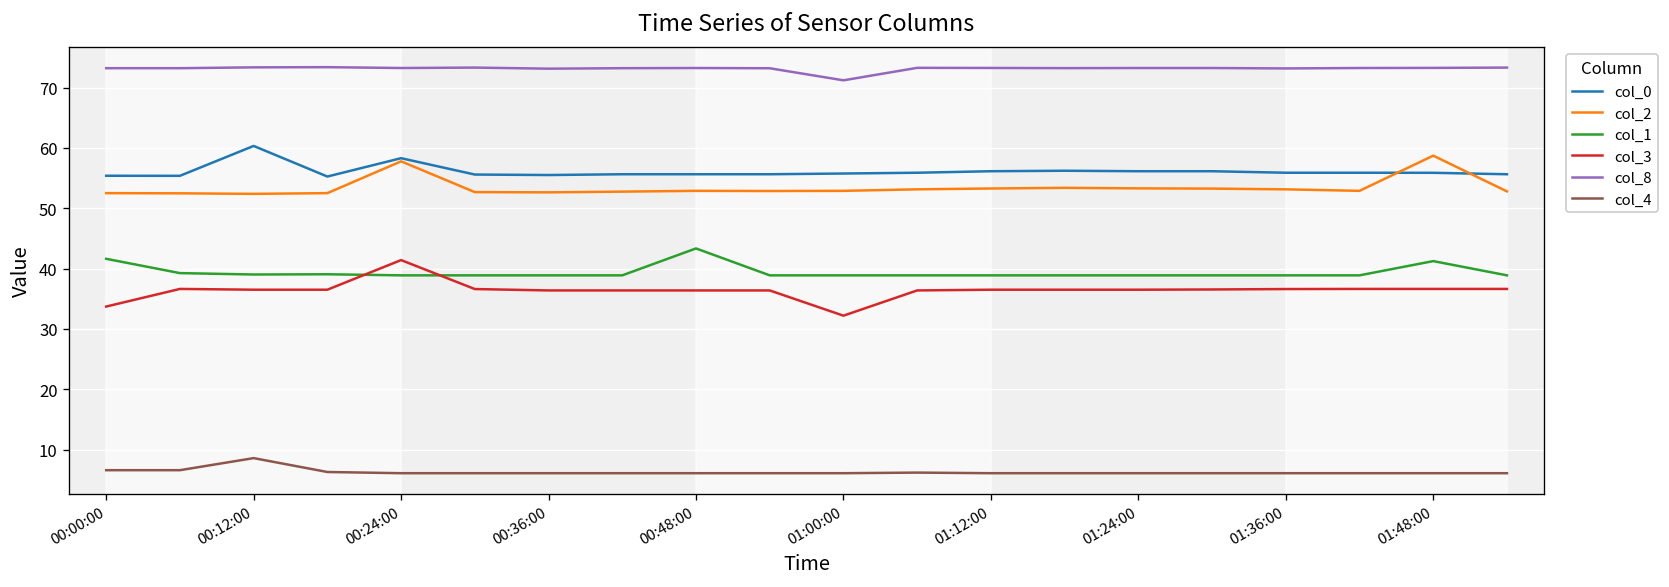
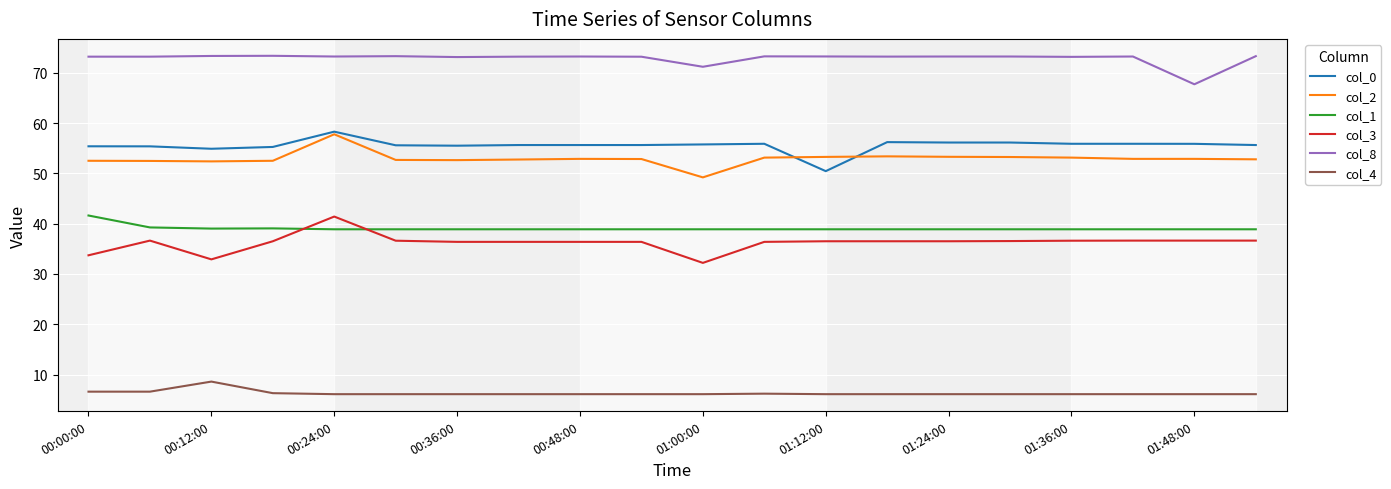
  {
    "col_0": {
      "00:00:00": 55,
-     "00:12:00": 60,
+     "00:12:00": 55,
      "00:24:00": 58,
      "00:36:00": 56,
      "00:48:00": 56,
      "01:00:00": 56,
-     "01:12:00": 56,
+     "01:12:00": 50,
      "01:24:00": 56,
      "01:36:00": 56,
      "01:48:00": 56
    },
    "col_2": {
      "00:00:00": 53,
      "00:12:00": 52,
      "00:24:00": 58,
      "00:36:00": 53,
      "00:48:00": 53,
-     "01:00:00": 53,
+     "01:00:00": 49,
      "01:12:00": 53,
      "01:24:00": 53,
      "01:36:00": 53,
-     "01:48:00": 59
+     "01:48:00": 53
    },
    "col_1": {
      "00:00:00": 42,
      "00:12:00": 39,
      "00:24:00": 39,
      "00:36:00": 39,
-     "00:48:00": 43,
+     "00:48:00": 39,
      "01:00:00": 39,
      "01:12:00": 39,
      "01:24:00": 39,
      "01:36:00": 39,
-     "01:48:00": 41
+     "01:48:00": 39
    },
    "col_3": {
      "00:00:00": 34,
-     "00:12:00": 37,
+     "00:12:00": 33,
      "00:24:00": 41,
      "00:36:00": 36,
      "00:48:00": 36,
      "01:00:00": 32,
      "01:12:00": 37,
      "01:24:00": 37,
      "01:36:00": 37,
      "01:48:00": 37
    },
    "col_8": {
      "00:00:00": 73,
      "00:12:00": 73,
      "00:24:00": 73,
      "00:36:00": 73,
      "00:48:00": 73,
      "01:00:00": 71,
      "01:12:00": 73,
      "01:24:00": 73,
      "01:36:00": 73,
-     "01:48:00": 73
+     "01:48:00": 68
    },
    "col_4": {
      "00:00:00": 7,
      "00:12:00": 9,
      "00:24:00": 6,
      "00:36:00": 6,
      "00:48:00": 6,
      "01:00:00": 6,
      "01:12:00": 6,
      "01:24:00": 6,
      "01:36:00": 6,
      "01:48:00": 6
    }
  }
